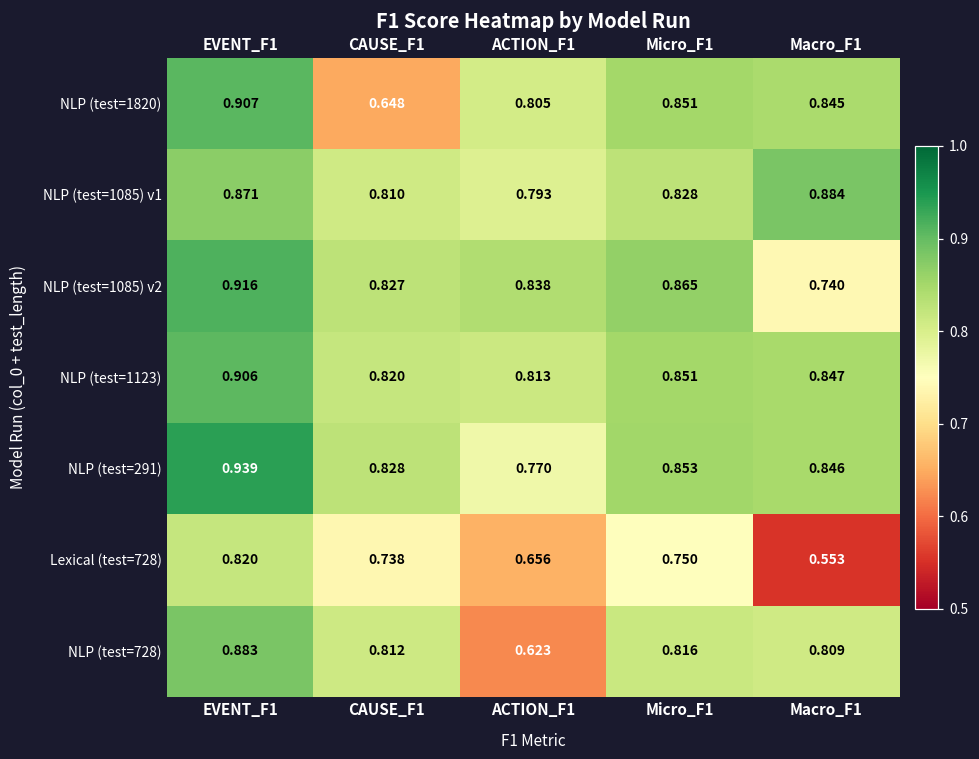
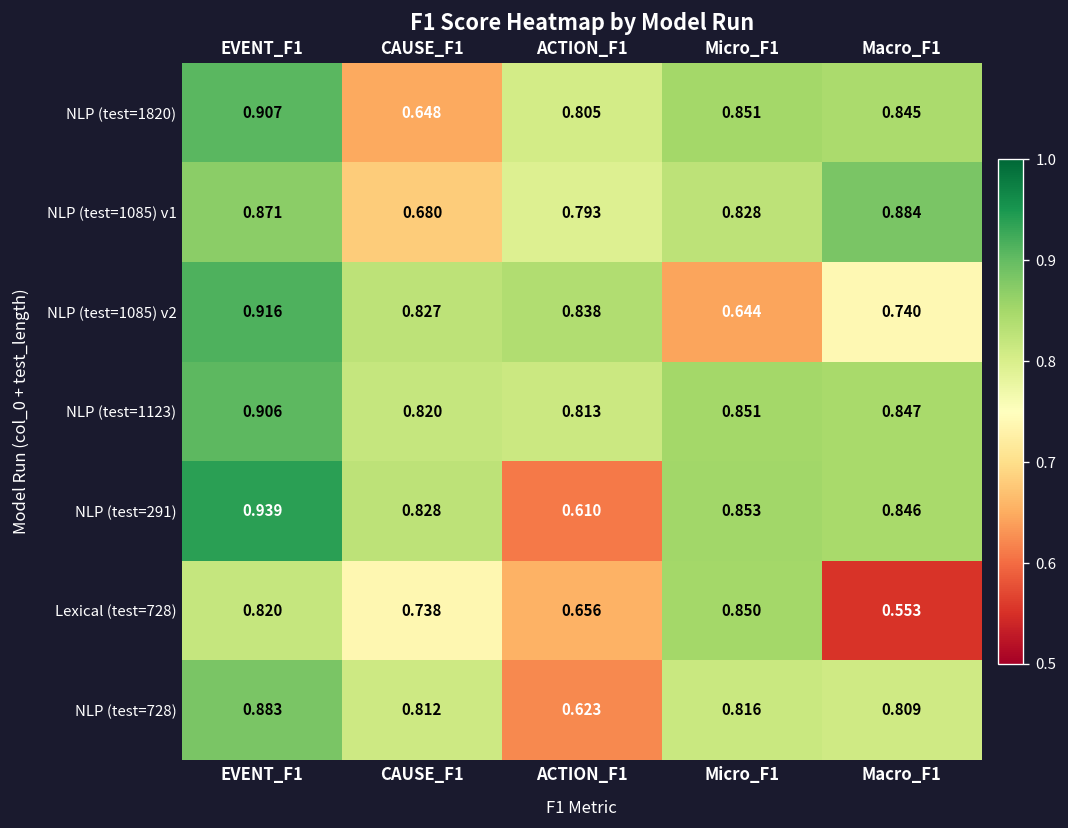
  {
    "NLP (test=1820)": {
      "EVENT_F1": 0.907,
      "CAUSE_F1": 0.648,
      "ACTION_F1": 0.805,
      "Micro_F1": 0.851,
      "Macro_F1": 0.845
    },
    "NLP (test=1085) v1": {
      "EVENT_F1": 0.871,
-     "CAUSE_F1": 0.810,
+     "CAUSE_F1": 0.680,
      "ACTION_F1": 0.793,
      "Micro_F1": 0.828,
      "Macro_F1": 0.884
    },
    "NLP (test=1085) v2": {
      "EVENT_F1": 0.916,
      "CAUSE_F1": 0.827,
      "ACTION_F1": 0.838,
-     "Micro_F1": 0.865,
+     "Micro_F1": 0.644,
      "Macro_F1": 0.740
    },
    "NLP (test=1123)": {
      "EVENT_F1": 0.906,
      "CAUSE_F1": 0.820,
      "ACTION_F1": 0.813,
      "Micro_F1": 0.851,
      "Macro_F1": 0.847
    },
    "NLP (test=291)": {
      "EVENT_F1": 0.939,
      "CAUSE_F1": 0.828,
-     "ACTION_F1": 0.770,
+     "ACTION_F1": 0.610,
      "Micro_F1": 0.853,
      "Macro_F1": 0.846
    },
    "Lexical (test=728)": {
      "EVENT_F1": 0.820,
      "CAUSE_F1": 0.738,
      "ACTION_F1": 0.656,
-     "Micro_F1": 0.750,
+     "Micro_F1": 0.850,
      "Macro_F1": 0.553
    },
    "NLP (test=728)": {
      "EVENT_F1": 0.883,
      "CAUSE_F1": 0.812,
      "ACTION_F1": 0.623,
      "Micro_F1": 0.816,
      "Macro_F1": 0.809
    }
  }
